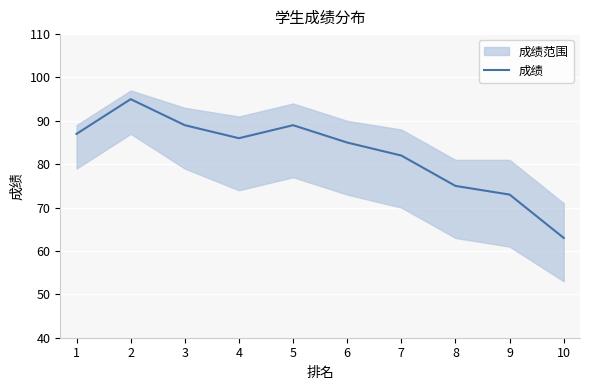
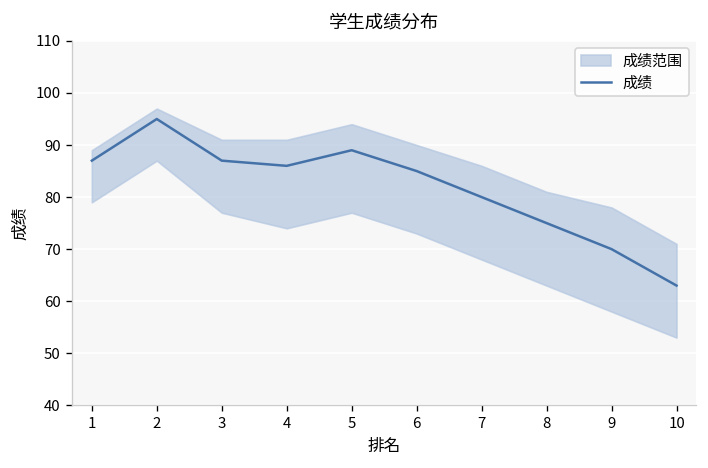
  {
    "成绩": {
      "1": 87,
      "2": 95,
-     "3": 89,
+     "3": 87,
      "4": 86,
      "5": 89,
      "6": 85,
-     "7": 82,
+     "7": 80,
      "8": 75,
-     "9": 73,
+     "9": 70,
      "10": 63
    }
  }
